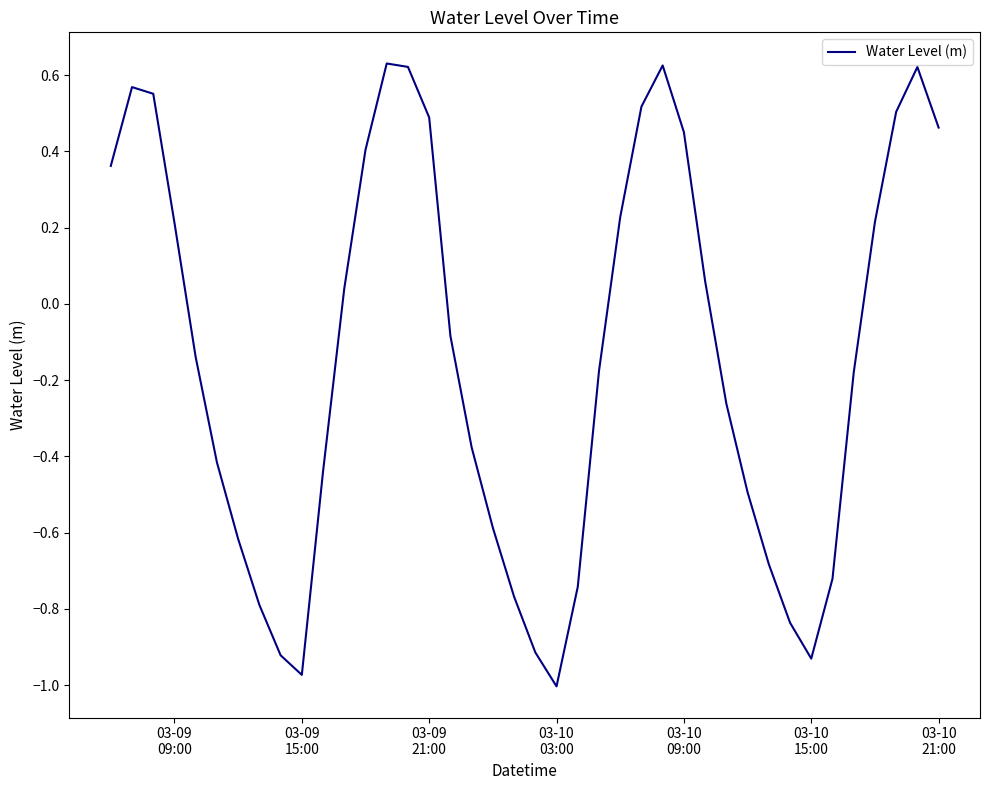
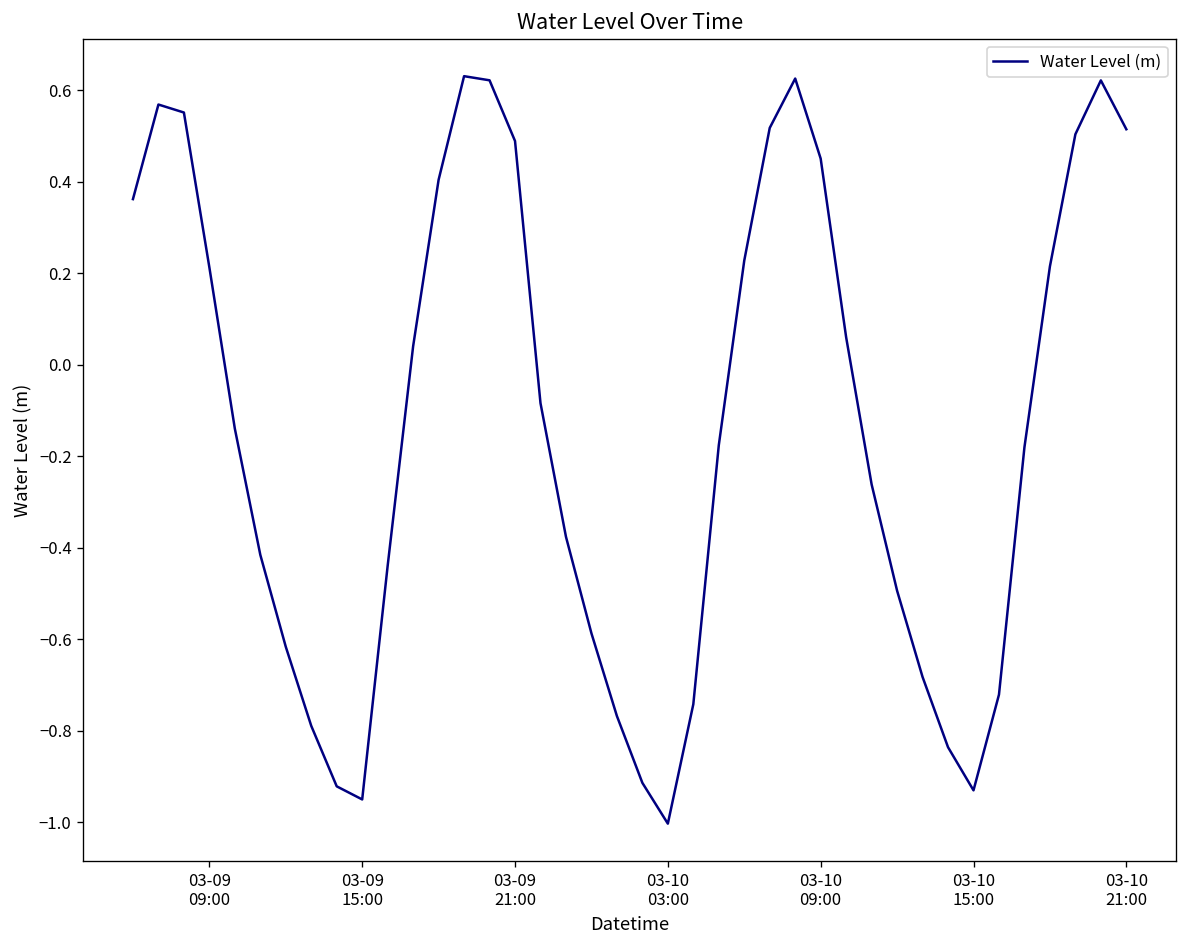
  {
    "03-09 09:00": 0.21,
-   "03-09 15:00": -0.97,
+   "03-09 15:00": -0.95,
    "03-09 21:00": 0.49,
    "03-10 03:00": -1.00,
    "03-10 09:00": 0.45,
    "03-10 15:00": -0.93,
-   "03-10 21:00": 0.46
+   "03-10 21:00": 0.51
  }
